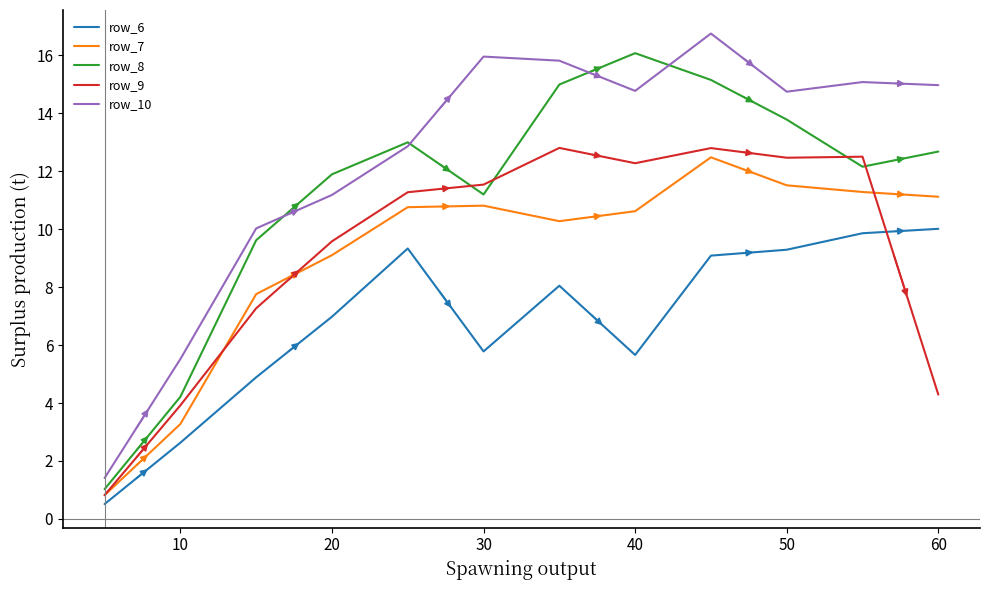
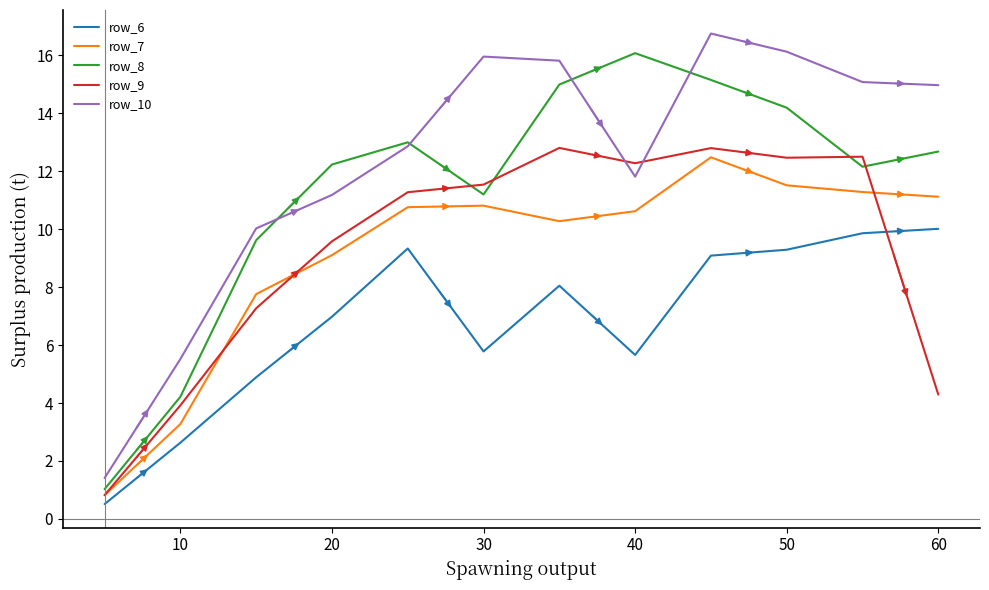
  {
    "row_6": {
      "10": 2.6,
      "20": 7.0,
      "30": 5.8,
      "40": 5.7,
      "50": 9.3,
      "60": 10.0
    },
    "row_7": {
      "10": 3.3,
      "20": 9.1,
      "30": 10.8,
      "40": 10.6,
      "50": 11.5,
      "60": 11.1
    },
    "row_8": {
      "10": 4.2,
-     "20": 11.9,
+     "20": 12.2,
      "30": 11.2,
      "40": 16.1,
-     "50": 13.8,
+     "50": 14.2,
      "60": 12.7
    },
    "row_9": {
      "10": 3.9,
      "20": 9.6,
      "30": 11.5,
      "40": 12.3,
      "50": 12.5,
      "60": 4.3
    },
    "row_10": {
      "10": 5.5,
      "20": 11.2,
      "30": 16.0,
-     "40": 14.8,
-     "50": 14.7,
+     "40": 11.8,
+     "50": 16.1,
      "60": 15.0
    }
  }
